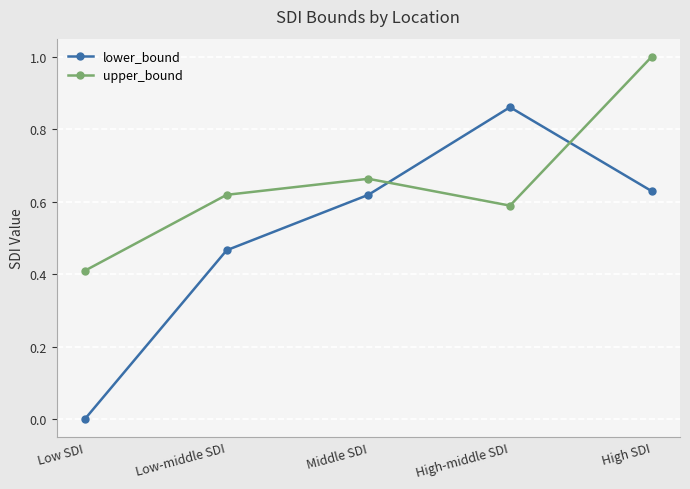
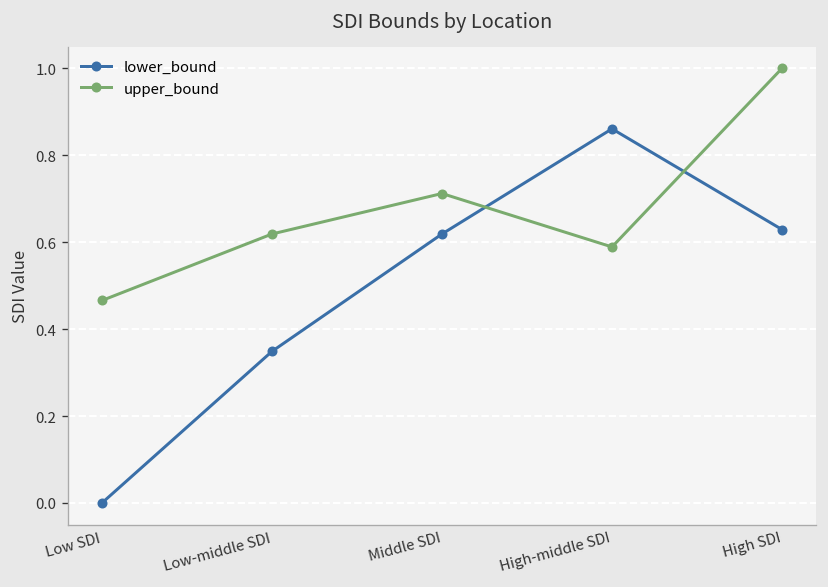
  {
    "lower_bound": {
      "Low SDI": 0.00,
-     "Low-middle SDI": 0.47,
+     "Low-middle SDI": 0.35,
      "Middle SDI": 0.62,
      "High-middle SDI": 0.86,
      "High SDI": 0.63
    },
    "upper_bound": {
-     "Low SDI": 0.41,
+     "Low SDI": 0.47,
      "Low-middle SDI": 0.62,
-     "Middle SDI": 0.66,
+     "Middle SDI": 0.71,
      "High-middle SDI": 0.59,
      "High SDI": 1.00
    }
  }
